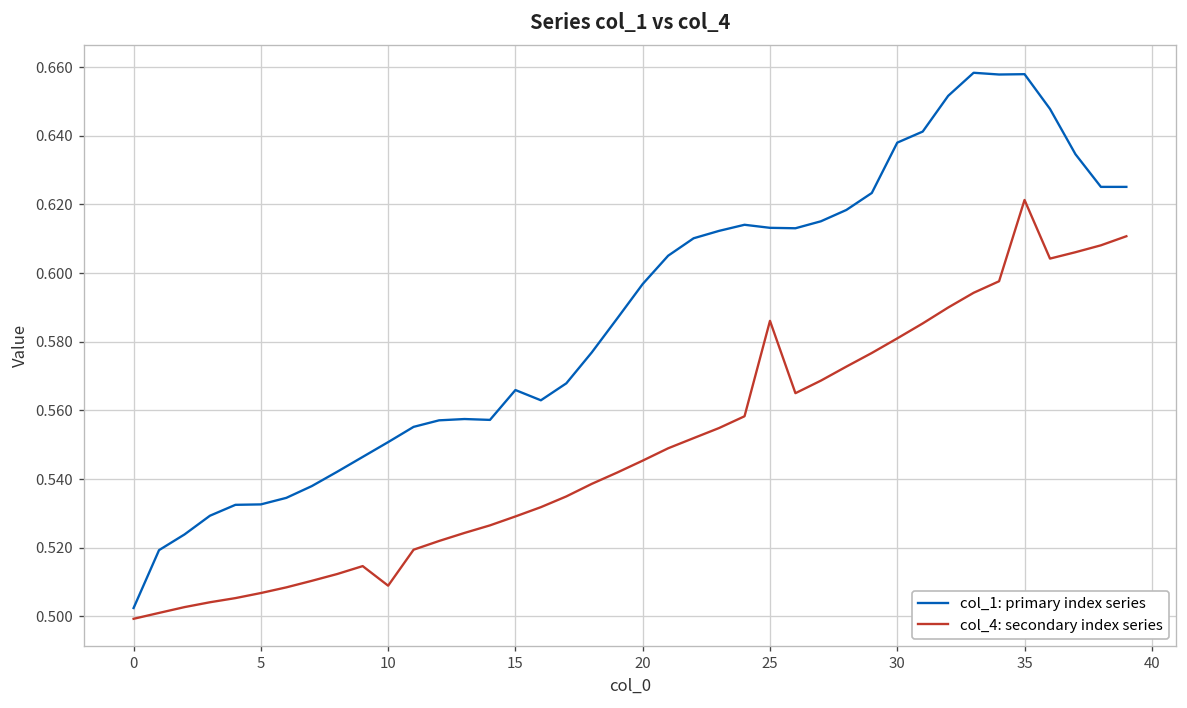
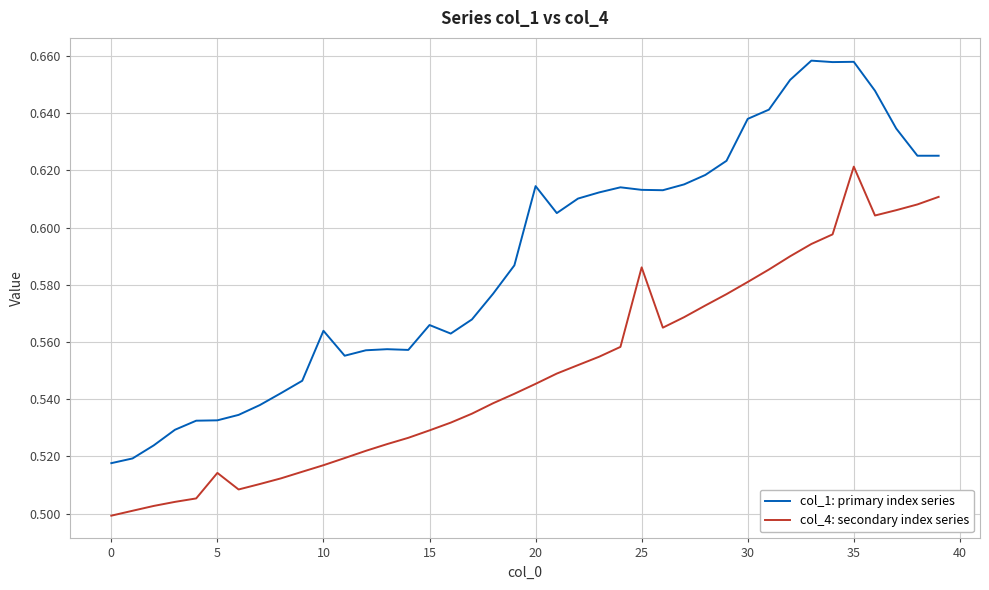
  {
    "col_1: primary index series": {
-     "0": 0.502,
+     "0": 0.518,
      "5": 0.533,
-     "10": 0.551,
+     "10": 0.564,
      "15": 0.566,
-     "20": 0.597,
+     "20": 0.615,
      "25": 0.613,
      "30": 0.638,
      "35": 0.658
    },
    "col_4: secondary index series": {
      "0": 0.499,
-     "5": 0.507,
-     "10": 0.509,
+     "5": 0.514,
+     "10": 0.517,
      "15": 0.529,
      "20": 0.545,
      "25": 0.586,
      "30": 0.581,
      "35": 0.621
    }
  }
